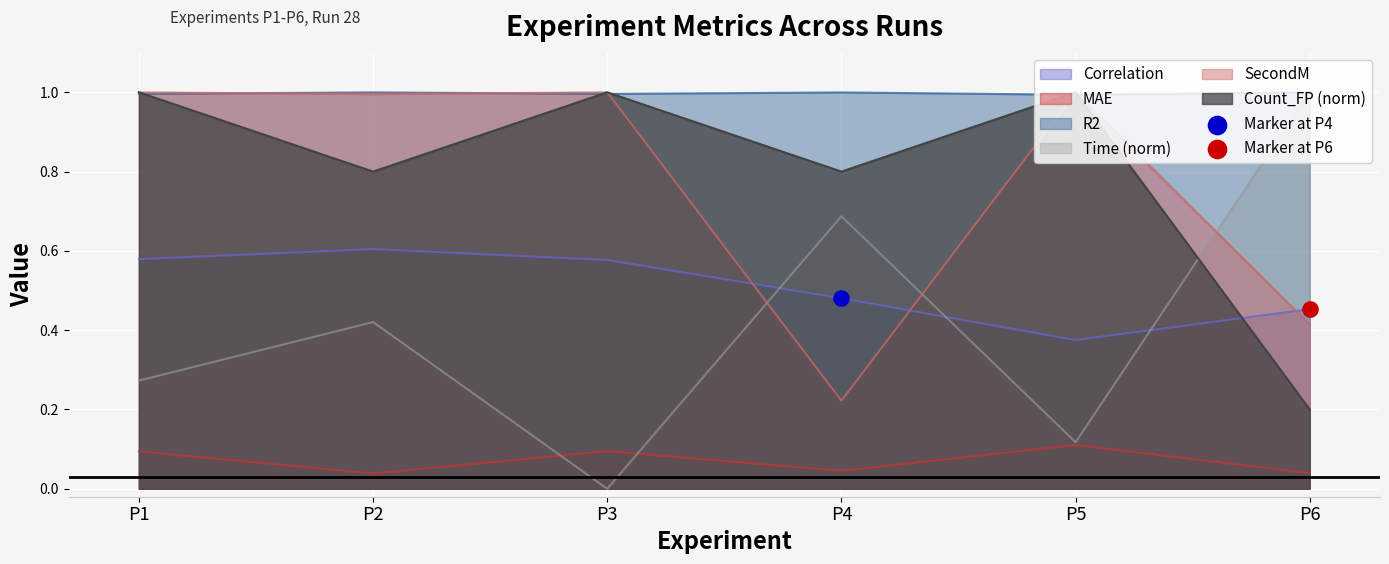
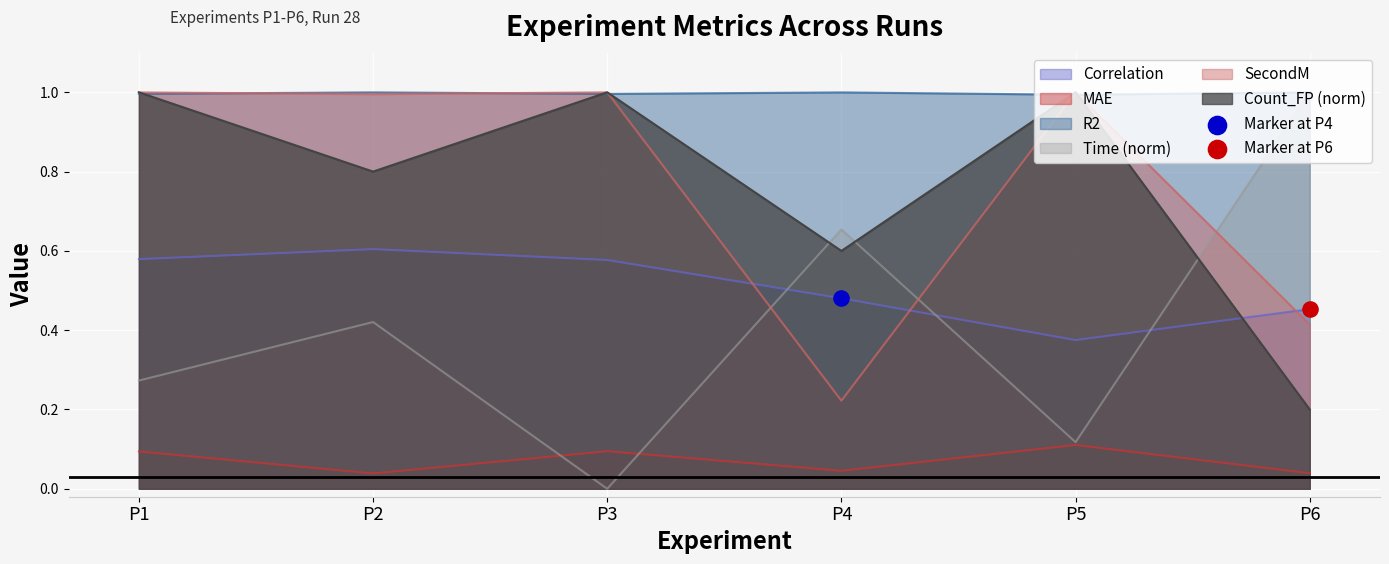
  {
    "Time (norm)": {
      "P1": 0.27,
      "P2": 0.42,
      "P3": 0.00,
-     "P4": 0.69,
+     "P4": 0.65,
      "P5": 0.12
    },
    "Count_FP (norm)": {
      "P2": 0.80,
-     "P4": 0.80,
+     "P4": 0.60,
      "P6": 0.20
    }
  }
